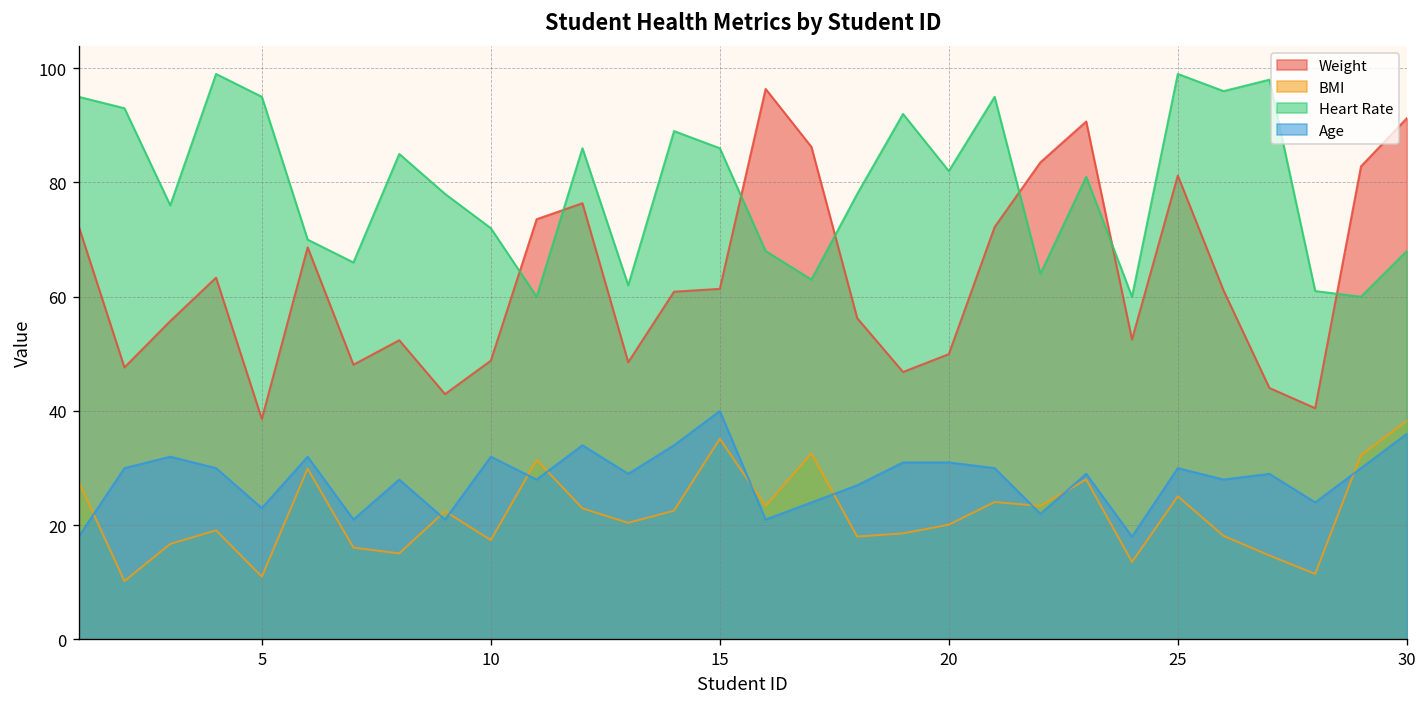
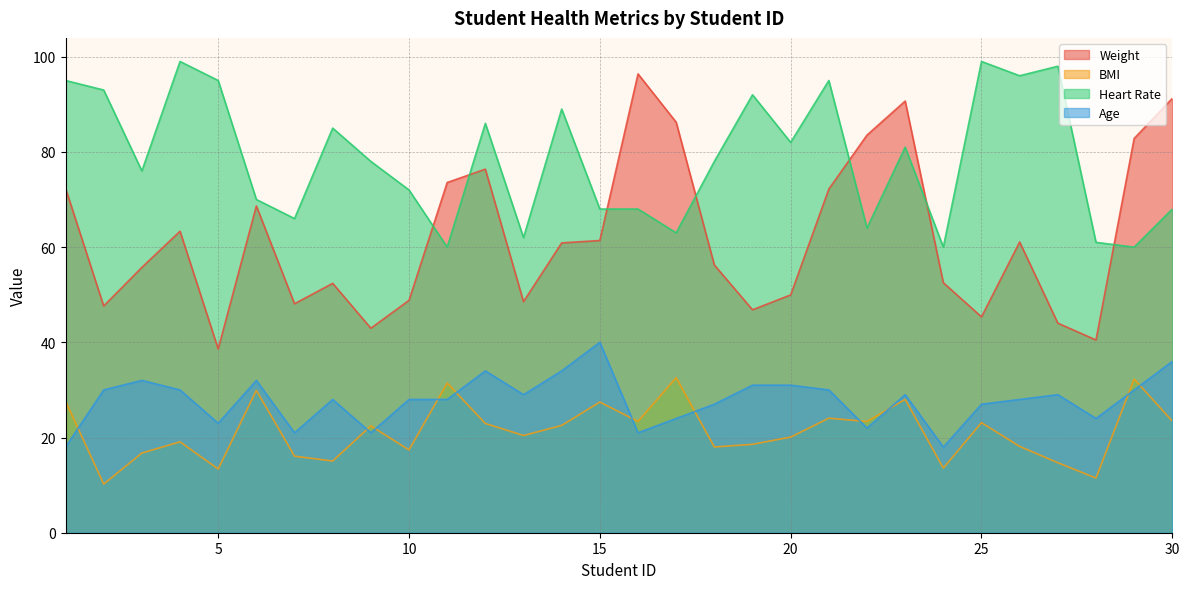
  {
    "Weight": {
      "5": 39,
      "10": 49,
      "15": 61,
      "20": 50,
-     "25": 81,
+     "25": 45,
      "30": 91
    },
    "BMI": {
-     "5": 11,
+     "5": 13,
      "10": 17,
-     "15": 35,
+     "15": 27,
      "20": 20,
-     "25": 25,
-     "30": 38
+     "25": 23,
+     "30": 23
    },
    "Heart Rate": {
      "5": 95,
      "10": 72,
-     "15": 86,
+     "15": 68,
      "20": 82,
      "25": 99,
      "30": 68
    },
    "Age": {
      "5": 23,
-     "10": 32,
+     "10": 28,
      "15": 40,
      "20": 31,
-     "25": 30,
+     "25": 27,
      "30": 36
    }
  }
